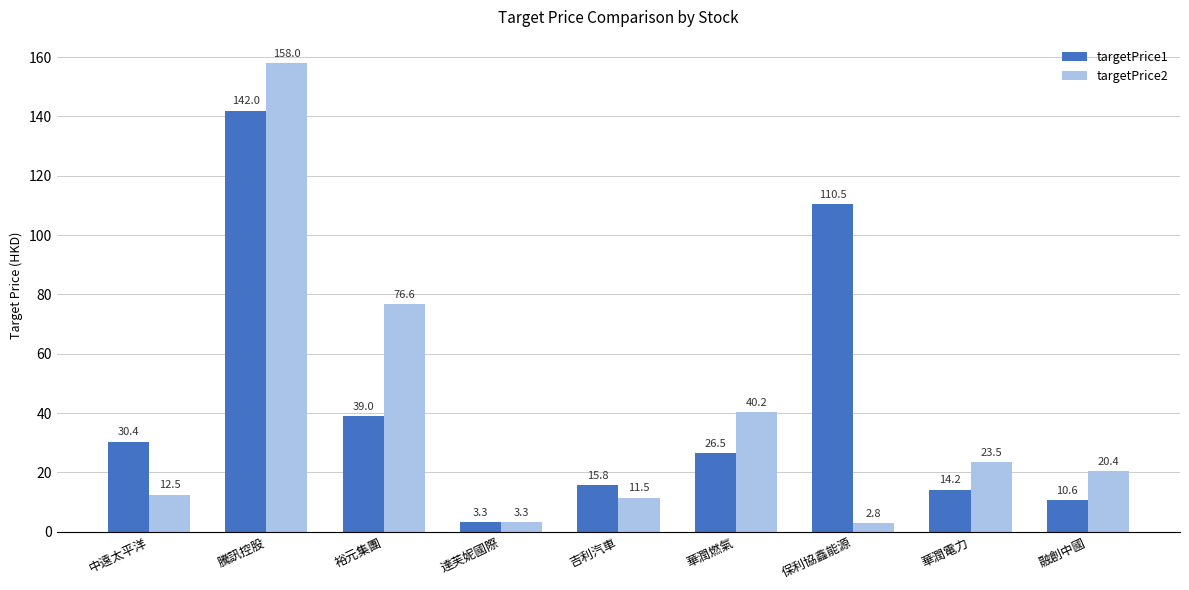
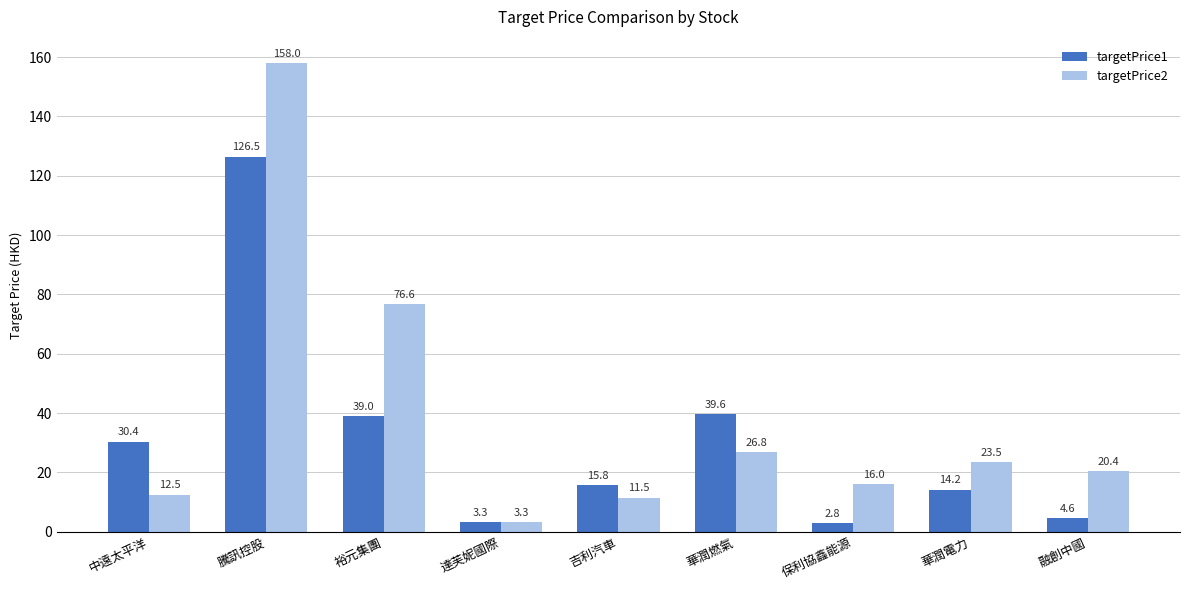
  {
    "targetPrice1": {
      "中遠太平洋": 30.4,
-     "騰訊控股": 142.0,
+     "騰訊控股": 126.5,
      "裕元集團": 39.0,
      "達芙妮國際": 3.3,
      "吉利汽車": 15.8,
-     "華潤燃氣": 26.5,
-     "保利協鑫能源": 110.5,
+     "華潤燃氣": 39.6,
+     "保利協鑫能源": 2.8,
      "華潤電力": 14.2,
-     "融創中國": 10.6
+     "融創中國": 4.6
    },
    "targetPrice2": {
      "中遠太平洋": 12.5,
      "騰訊控股": 158.0,
      "裕元集團": 76.6,
      "達芙妮國際": 3.3,
      "吉利汽車": 11.5,
-     "華潤燃氣": 40.2,
-     "保利協鑫能源": 2.8,
+     "華潤燃氣": 26.8,
+     "保利協鑫能源": 16.0,
      "華潤電力": 23.5,
      "融創中國": 20.4
    }
  }
